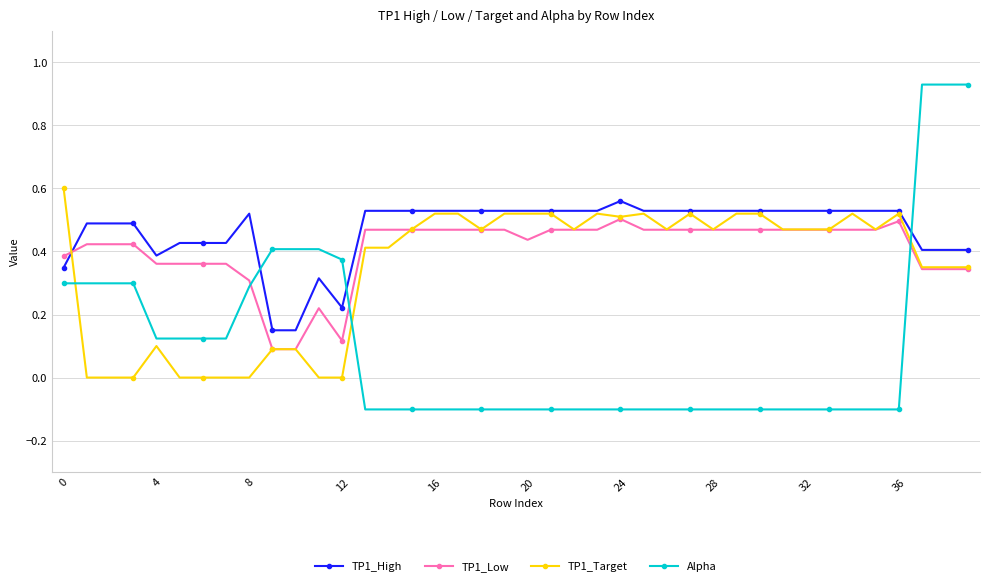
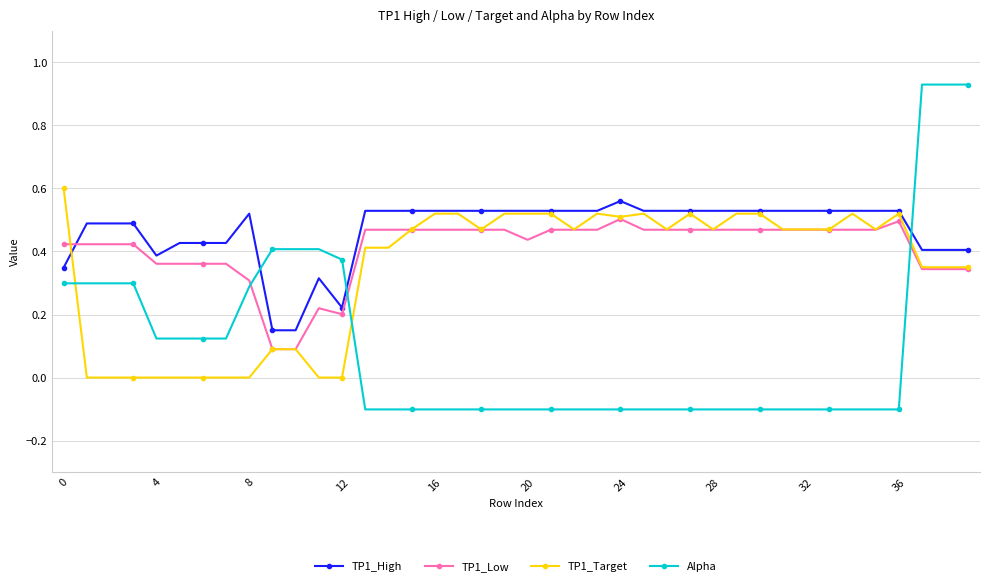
  {
    "TP1_High": {
      "0": 0.35,
      "4": 0.39,
      "8": 0.52,
      "12": 0.22,
      "16": 0.53,
      "20": 0.53,
      "24": 0.56,
      "28": 0.53,
      "32": 0.53,
      "36": 0.53
    },
    "TP1_Low": {
-     "0": 0.39,
+     "0": 0.42,
      "4": 0.36,
      "8": 0.31,
-     "12": 0.12,
+     "12": 0.20,
      "16": 0.47,
      "20": 0.44,
      "36": 0.50
    },
    "TP1_Target": {
      "0": 0.6,
-     "4": 0.1,
+     "4": 0.0,
      "8": 0.0,
      "12": 0.0,
      "16": 0.52,
      "20": 0.52,
      "36": 0.52
    },
    "Alpha": {
      "0": 0.30,
      "4": 0.12,
      "8": 0.29,
      "12": 0.37,
      "16": -0.10,
      "20": -0.10,
      "24": -0.10,
      "28": -0.10,
      "32": -0.10,
      "36": -0.10
    }
  }
